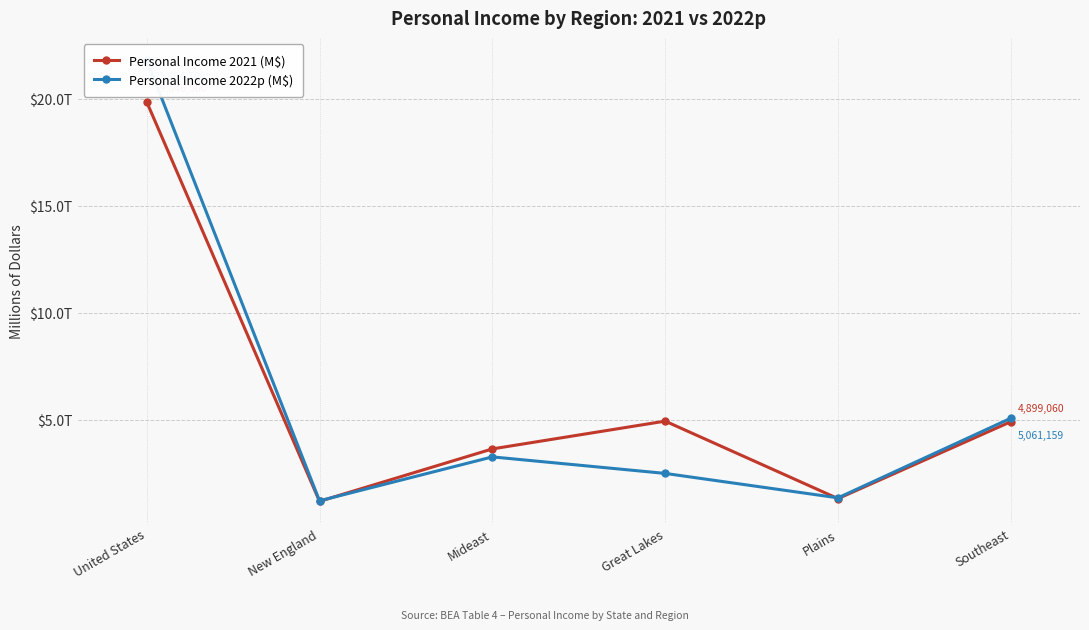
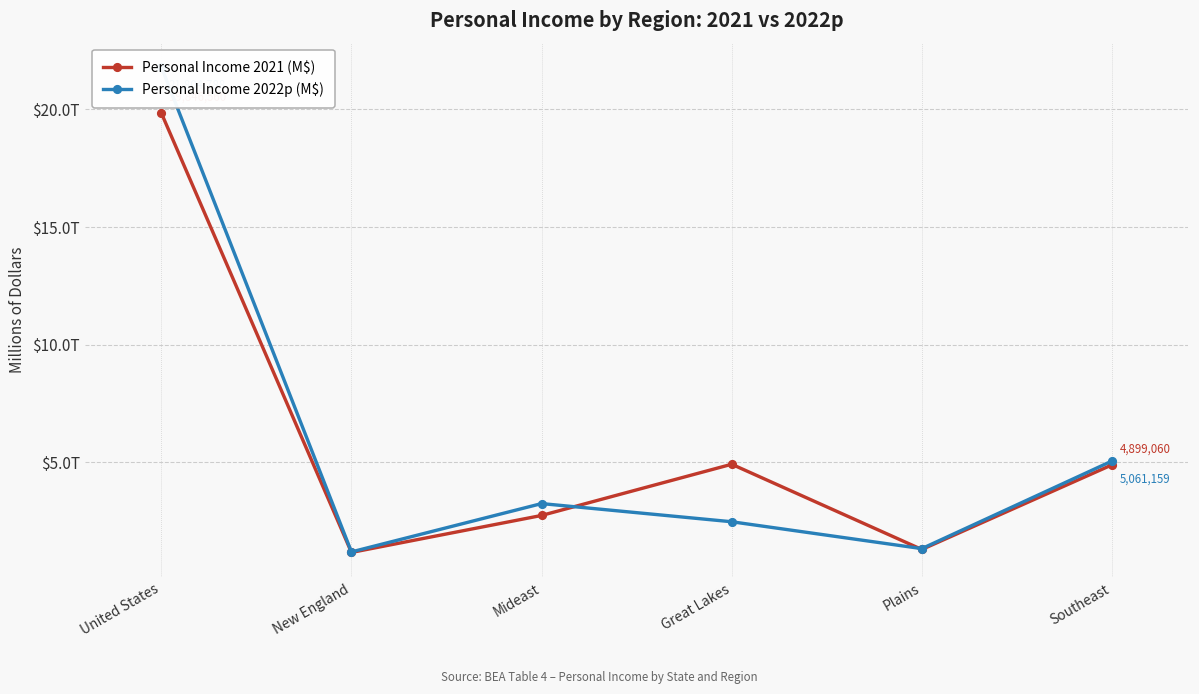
  {
    "Personal Income 2021 (M$)": {
-     "Mideast": "$3.6T",
+     "Mideast": "$2.7T",
      "Great Lakes": "$4.9T"
    },
    "Personal Income 2022p (M$)": {
      "Southeast": "5,061,159"
    }
  }
